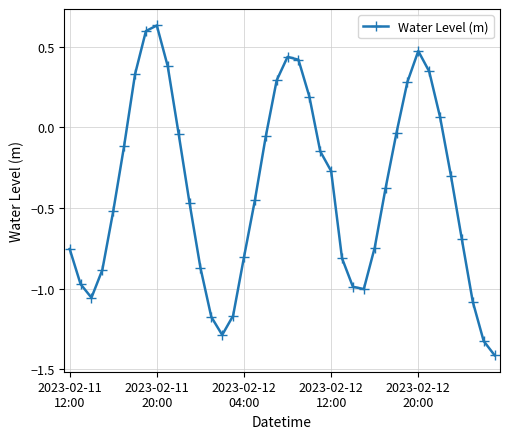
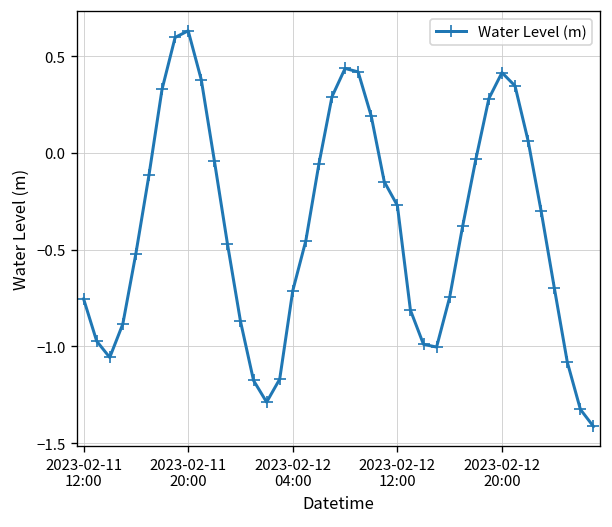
  {
    "2023-02-11 12:00": -0.75,
    "2023-02-11 20:00": 0.63,
-   "2023-02-12 04:00": -0.81,
+   "2023-02-12 04:00": -0.71,
    "2023-02-12 12:00": -0.27,
-   "2023-02-12 20:00": 0.47
+   "2023-02-12 20:00": 0.42
  }
